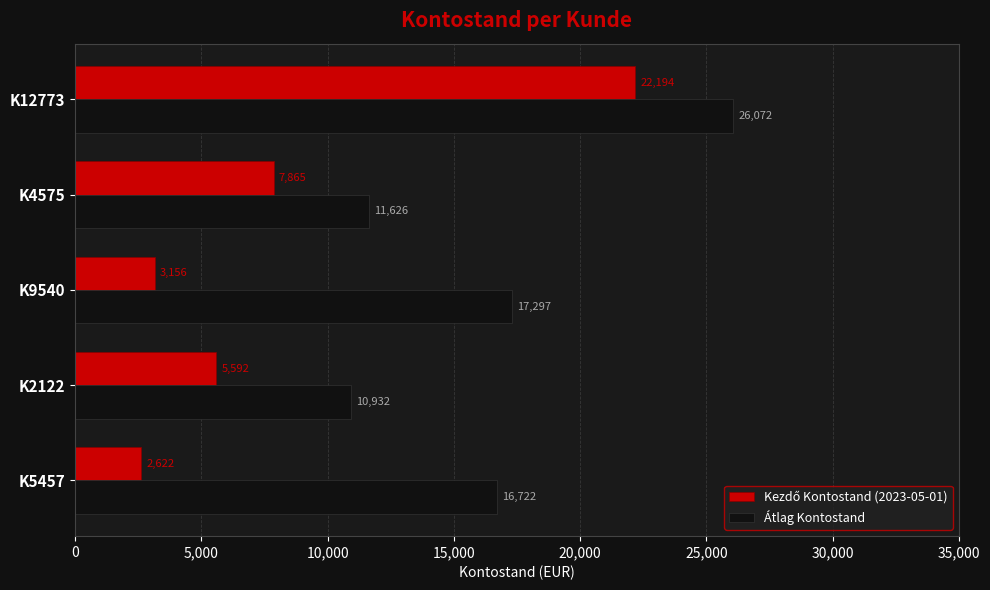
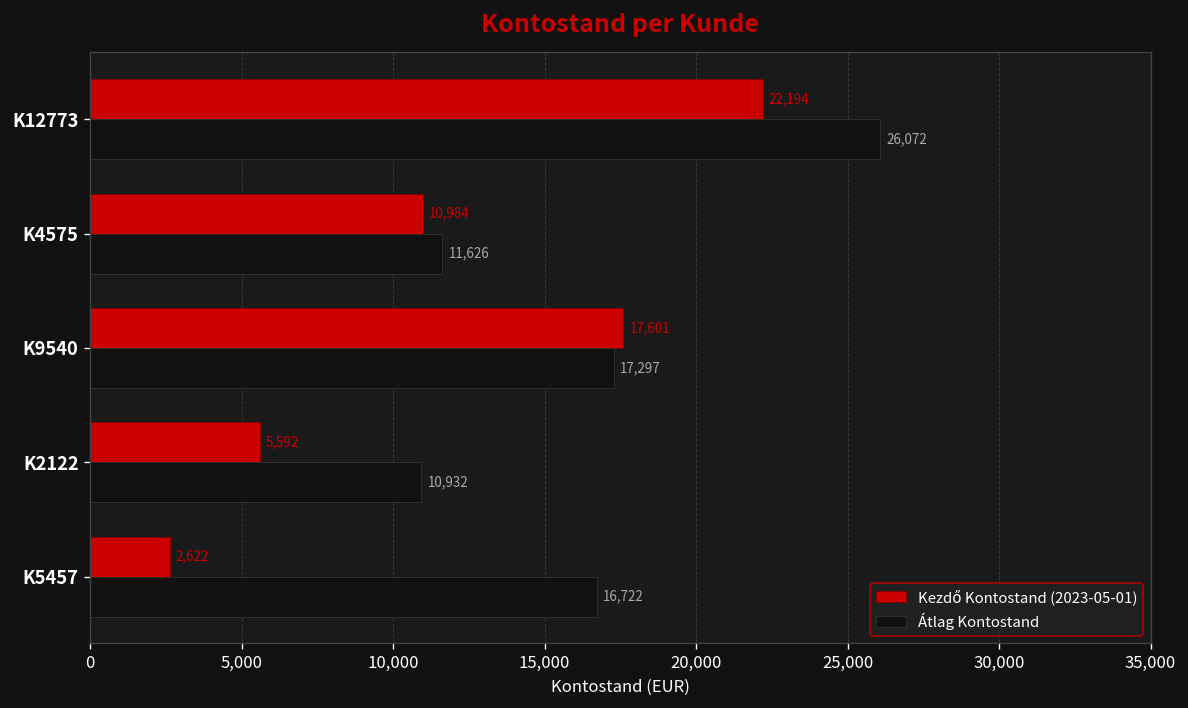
  {
    "Kezdő Kontostand (2023-05-01)": {
      "K12773": "22,194",
-     "K4575": "7,865",
-     "K9540": "3,156",
+     "K4575": "10,984",
+     "K9540": "17,601",
      "K2122": "5,592",
      "K5457": "2,622"
    },
    "Átlag Kontostand": {
      "K12773": "26,072",
      "K4575": "11,626",
      "K9540": "17,297",
      "K2122": "10,932",
      "K5457": "16,722"
    }
  }
